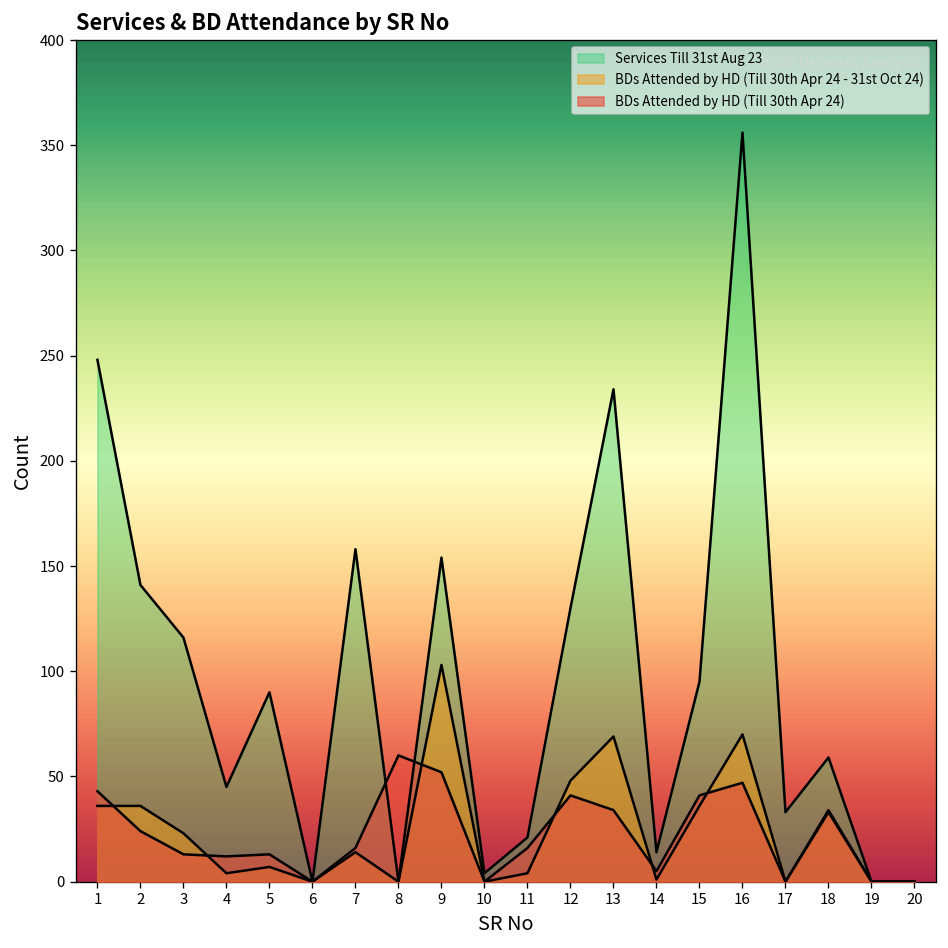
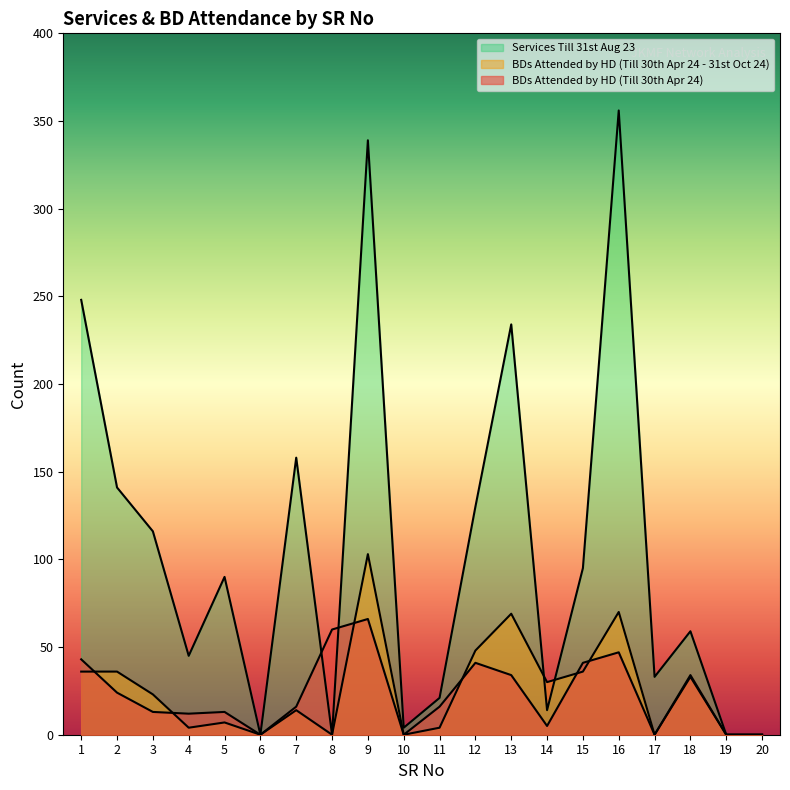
  {
    "Services Till 31st Aug 23": {
      "1": 248,
      "2": 141,
      "3": 116,
      "4": 45,
      "5": 90,
      "7": 158,
-     "9": 154,
+     "9": 339,
      "10": 4,
      "11": 21,
      "12": 130,
      "13": 234,
      "14": 14,
      "15": 95,
      "16": 356,
      "17": 33,
      "18": 59
    },
    "BDs Attended by HD (Till 30th Apr 24 - 31st Oct 24)": {
      "1": 36,
      "2": 36,
      "3": 23,
      "4": 4,
      "5": 7,
      "7": 14,
      "9": 103,
      "11": 4,
      "12": 48,
      "13": 69,
-     "14": 1,
+     "14": 30,
      "15": 36,
      "16": 70
    },
    "BDs Attended by HD (Till 30th Apr 24)": {
      "1": 43,
      "2": 24,
      "3": 13,
      "4": 12,
      "5": 13,
      "7": 16,
      "8": 60,
-     "9": 52,
+     "9": 66,
      "11": 16,
      "12": 41,
      "13": 34,
      "14": 5,
      "15": 41,
      "16": 47
    }
  }
